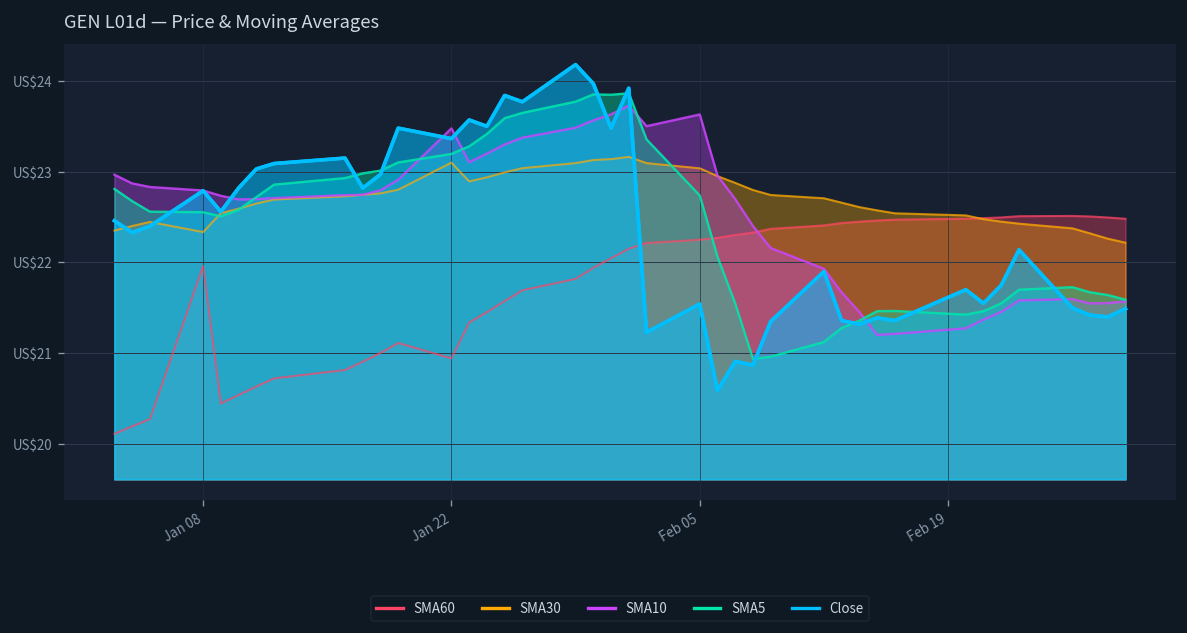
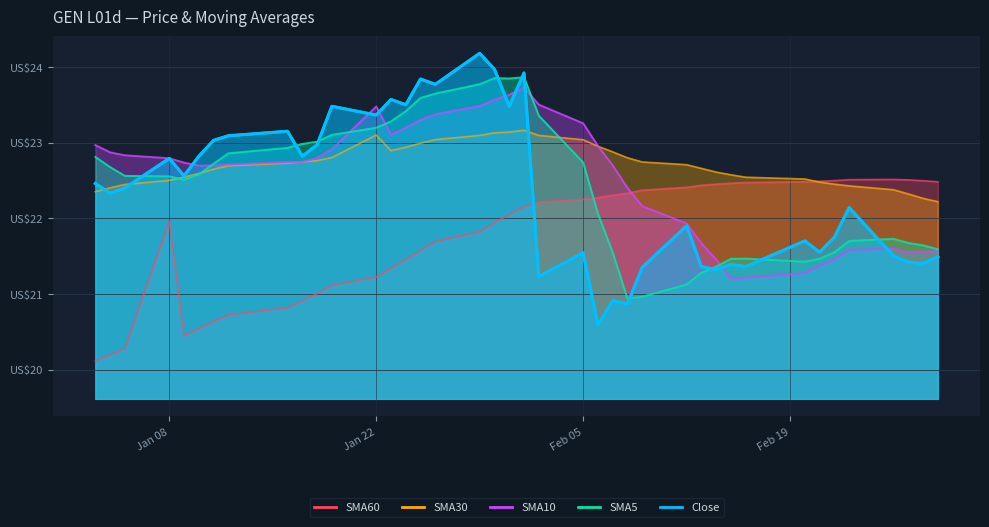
  {
    "SMA60": {
      "Jan 08": "US$22.0",
-     "Jan 22": "US$20.9",
+     "Jan 22": "US$21.2",
      "Feb 05": "US$22.3"
    },
    "SMA30": {
-     "Jan 08": "US$22.3",
+     "Jan 08": "US$22.5",
      "Jan 22": "US$23.1",
      "Feb 05": "US$23.0"
    },
    "SMA10": {
      "Jan 22": "US$23.5",
-     "Feb 05": "US$23.6"
+     "Feb 05": "US$23.3"
    },
    "SMA5": {
      "Jan 08": "US$22.6",
      "Jan 22": "US$23.2",
      "Feb 05": "US$22.7"
    },
    "Close": {
      "Jan 22": "US$23.4",
      "Feb 05": "US$21.5"
    }
  }
